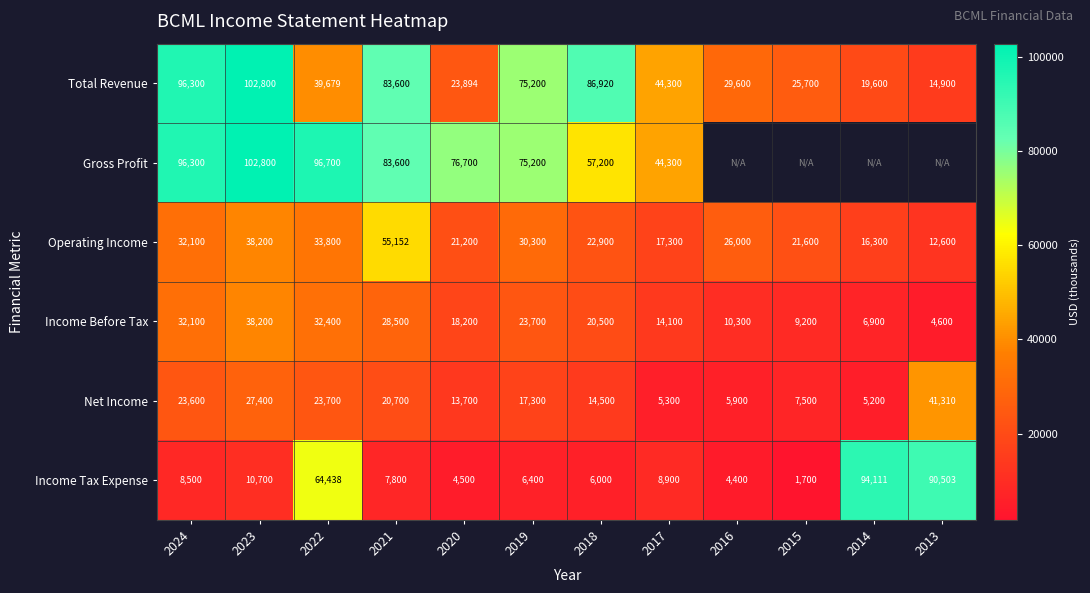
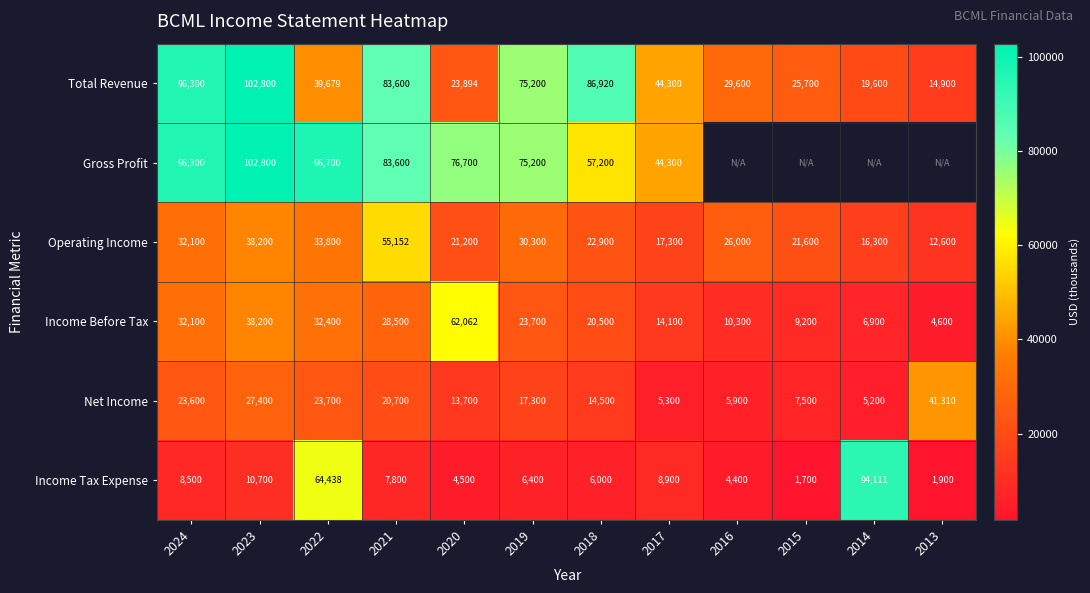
  {
    "Total Revenue": {
      "2024": "96,300",
      "2023": "102,800",
      "2022": "39,679",
      "2021": "83,600",
      "2020": "23,894",
      "2019": "75,200",
      "2018": "86,920",
      "2017": "44,300",
      "2016": "29,600",
      "2015": "25,700",
      "2014": "19,600",
      "2013": "14,900"
    },
    "Gross Profit": {
      "2024": "96,300",
      "2023": "102,800",
      "2022": "96,700",
      "2021": "83,600",
      "2020": "76,700",
      "2019": "75,200",
      "2018": "57,200",
      "2017": "44,300"
    },
    "Operating Income": {
      "2024": "32,100",
      "2023": "38,200",
      "2022": "33,800",
      "2021": "55,152",
      "2020": "21,200",
      "2019": "30,300",
      "2018": "22,900",
      "2017": "17,300",
      "2016": "26,000",
      "2015": "21,600",
      "2014": "16,300",
      "2013": "12,600"
    },
    "Income Before Tax": {
      "2024": "32,100",
      "2023": "38,200",
      "2022": "32,400",
      "2021": "28,500",
-     "2020": "18,200",
+     "2020": "62,062",
      "2019": "23,700",
      "2018": "20,500",
      "2017": "14,100",
      "2016": "10,300",
      "2015": "9,200",
      "2014": "6,900",
      "2013": "4,600"
    },
    "Net Income": {
      "2024": "23,600",
      "2023": "27,400",
      "2022": "23,700",
      "2021": "20,700",
      "2020": "13,700",
      "2019": "17,300",
      "2018": "14,500",
      "2017": "5,300",
      "2016": "5,900",
      "2015": "7,500",
      "2014": "5,200",
      "2013": "41,310"
    },
    "Income Tax Expense": {
      "2024": "8,500",
      "2023": "10,700",
      "2022": "64,438",
      "2021": "7,800",
      "2020": "4,500",
      "2019": "6,400",
      "2018": "6,000",
      "2017": "8,900",
      "2016": "4,400",
      "2015": "1,700",
      "2014": "94,111",
-     "2013": "90,503"
+     "2013": "1,900"
    }
  }
